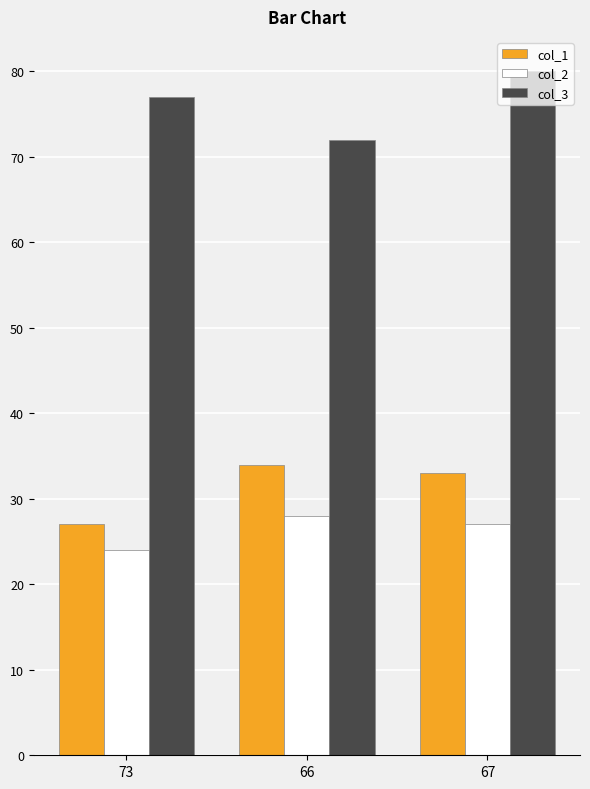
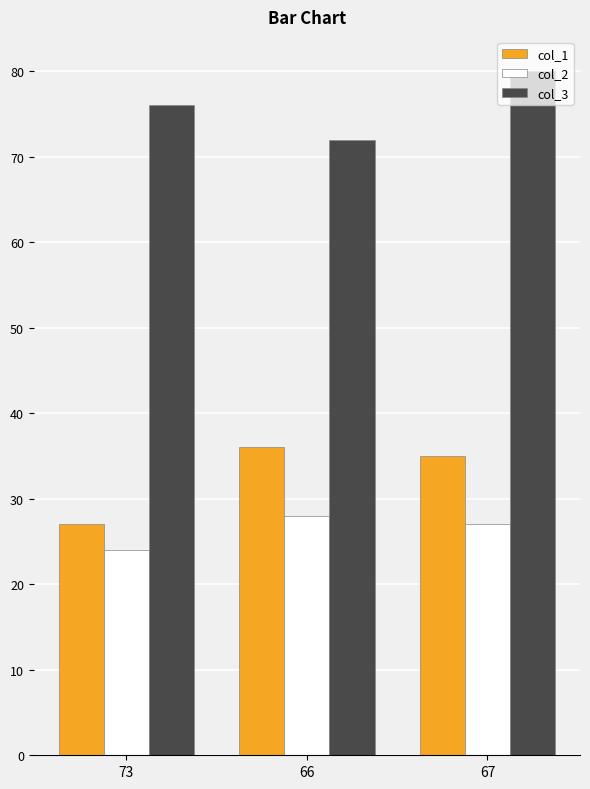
  {
    "col_1": {
      "73": 27,
-     "66": 34,
-     "67": 33
+     "66": 36,
+     "67": 35
    },
    "col_2": {
      "73": 24,
      "66": 28,
      "67": 27
    },
    "col_3": {
-     "73": 77,
+     "73": 76,
      "66": 72
    }
  }
